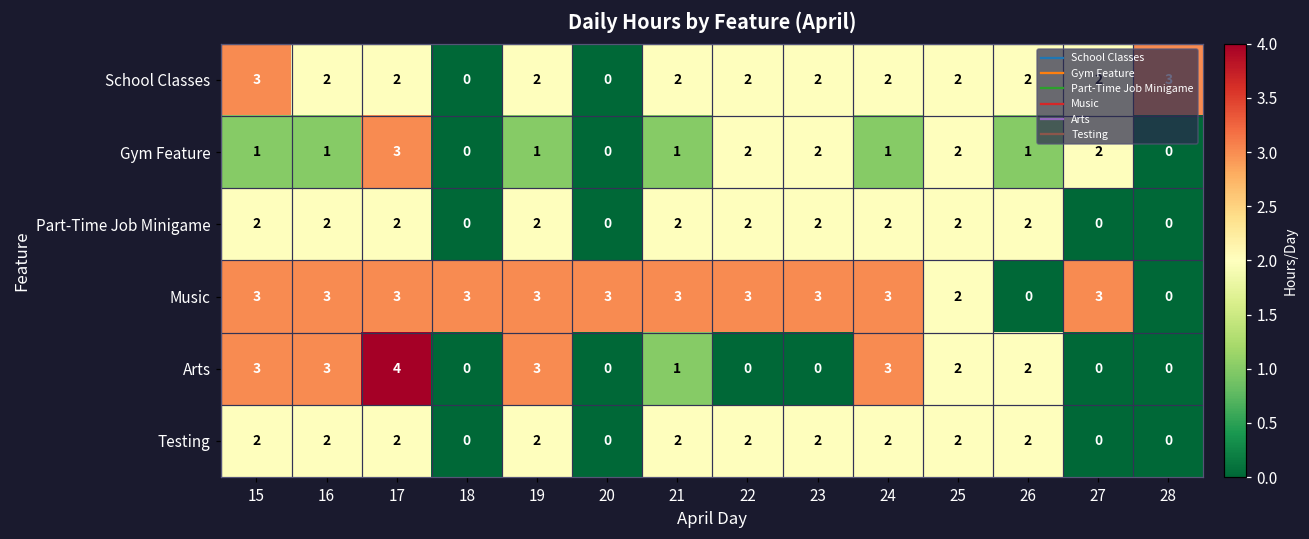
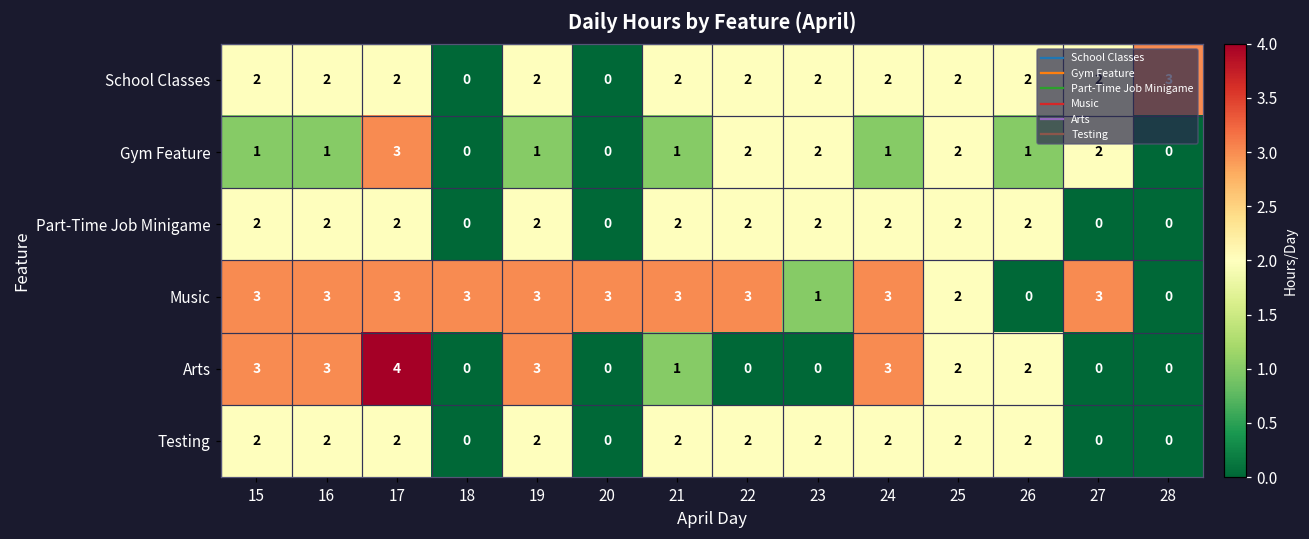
  {
    "School Classes": {
-     "15": 3,
+     "15": 2,
      "16": 2,
      "17": 2,
      "18": 0,
      "19": 2,
      "20": 0,
      "21": 2,
      "22": 2,
      "23": 2,
      "24": 2,
      "25": 2,
      "26": 2
    },
    "Gym Feature": {
      "15": 1,
      "16": 1,
      "17": 3,
      "18": 0,
      "19": 1,
      "20": 0,
      "21": 1,
      "22": 2,
      "23": 2,
      "24": 1,
      "25": 2,
      "26": 1
    },
    "Part-Time Job Minigame": {
      "15": 2,
      "16": 2,
      "17": 2,
      "18": 0,
      "19": 2,
      "20": 0,
      "21": 2,
      "22": 2,
      "23": 2,
      "24": 2,
      "25": 2,
      "26": 2,
      "27": 0,
      "28": 0
    },
    "Music": {
      "15": 3,
      "16": 3,
      "17": 3,
      "18": 3,
      "19": 3,
      "20": 3,
      "21": 3,
      "22": 3,
-     "23": 3,
+     "23": 1,
      "24": 3,
      "25": 2,
      "26": 0,
      "27": 3,
      "28": 0
    },
    "Arts": {
      "15": 3,
      "16": 3,
      "17": 4,
      "18": 0,
      "19": 3,
      "20": 0,
      "21": 1,
      "22": 0,
      "23": 0,
      "24": 3,
      "25": 2,
      "26": 2,
      "27": 0,
      "28": 0
    },
    "Testing": {
      "15": 2,
      "16": 2,
      "17": 2,
      "18": 0,
      "19": 2,
      "20": 0,
      "21": 2,
      "22": 2,
      "23": 2,
      "24": 2,
      "25": 2,
      "26": 2,
      "27": 0,
      "28": 0
    }
  }
